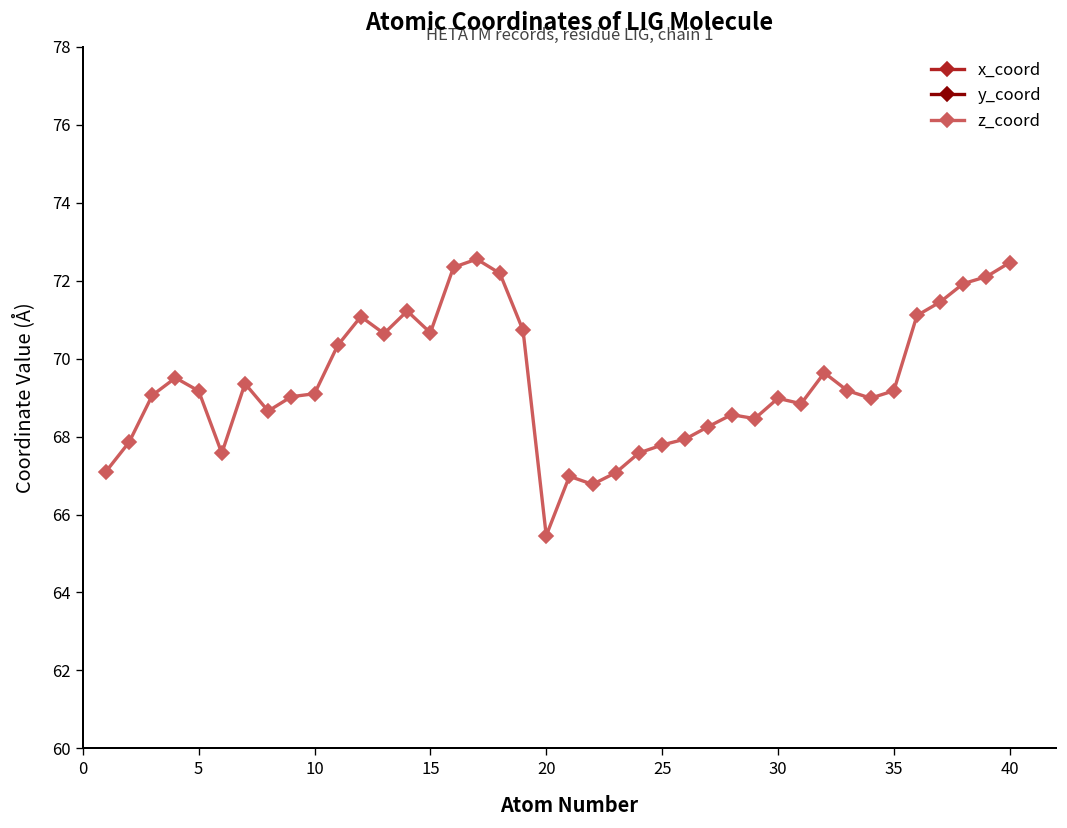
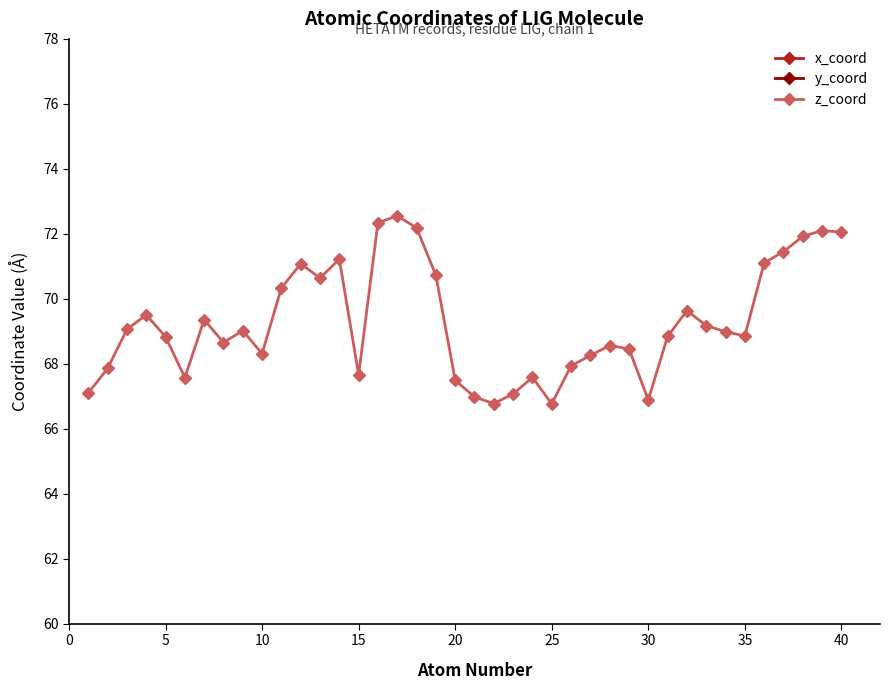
  {
    "z_coord": {
-     "5": 69.2,
-     "10": 69.1,
-     "15": 70.7,
-     "20": 65.5,
-     "25": 67.8,
-     "30": 69.0,
-     "35": 69.2,
-     "40": 72.5
+     "5": 68.8,
+     "10": 68.3,
+     "15": 67.7,
+     "20": 67.5,
+     "25": 66.8,
+     "30": 66.9,
+     "35": 68.9,
+     "40": 72.1
    }
  }
